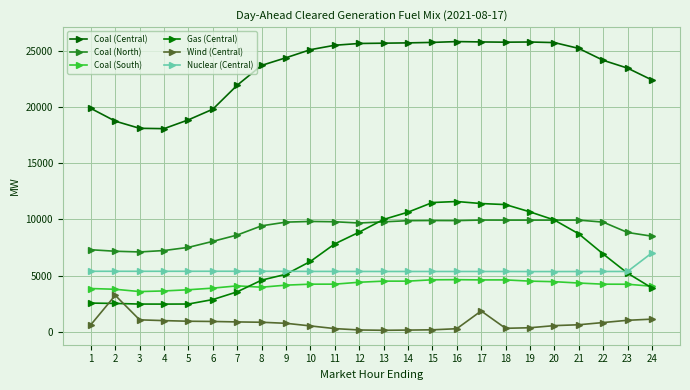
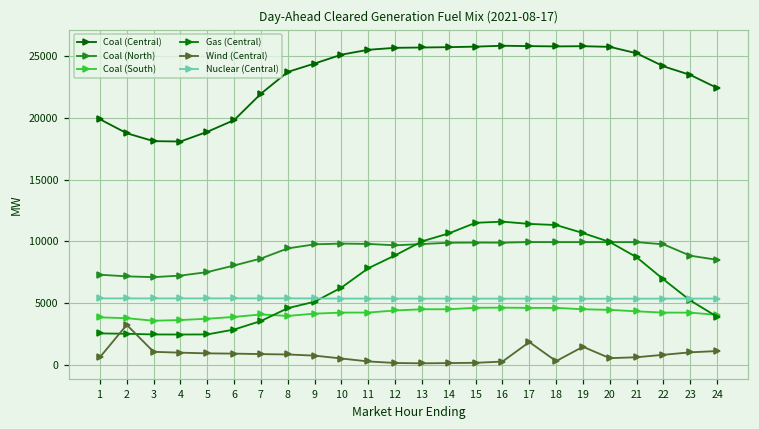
  {
    "Coal (South)": {
      "1": 3900,
      "2": 3800,
      "3": 3600,
      "4": 3600,
      "5": 3700,
      "6": 3900,
      "7": 4100,
      "8": 4000,
      "9": 4200,
      "10": 4200,
      "11": 4200,
      "12": 4400,
      "13": 4500,
      "14": 4500,
      "15": 4600,
      "16": 4600,
      "17": 4600,
      "18": 4600,
      "19": 4500,
      "20": 4500,
      "21": 4300,
      "22": 4200,
      "23": 4200
    },
    "Wind (Central)": {
      "1": 600,
      "2": 3200,
      "3": 1100,
      "4": 1000,
      "5": 900,
      "6": 900,
      "7": 900,
      "8": 800,
      "9": 800,
      "10": 500,
      "11": 300,
      "12": 200,
      "13": 100,
      "14": 200,
      "15": 200,
      "16": 300,
      "17": 1900,
      "18": 300,
-     "19": 400,
+     "19": 1500,
      "20": 500,
      "21": 600,
      "22": 800,
      "23": 1000,
      "24": 1100
    },
    "Nuclear (Central)": {
      "1": 5400,
      "2": 5400,
      "3": 5400,
      "4": 5400,
      "5": 5400,
      "6": 5400,
      "7": 5400,
      "8": 5400,
      "9": 5400,
      "10": 5400,
      "11": 5400,
      "12": 5400,
      "13": 5400,
      "14": 5400,
      "15": 5400,
      "16": 5400,
      "17": 5400,
      "18": 5400,
      "19": 5400,
      "20": 5400,
      "21": 5400,
      "22": 5400,
-     "24": 7000
+     "24": 5400
    }
  }
